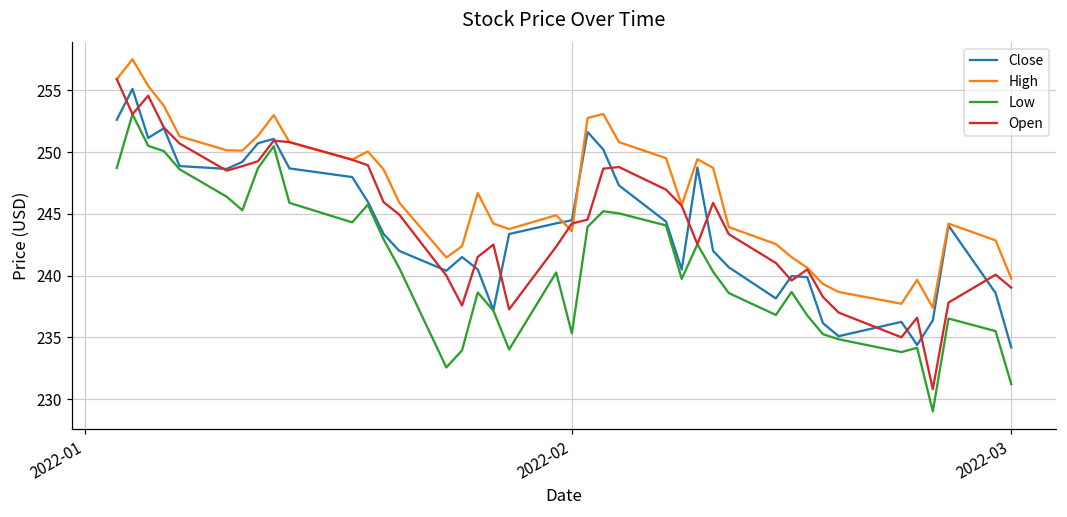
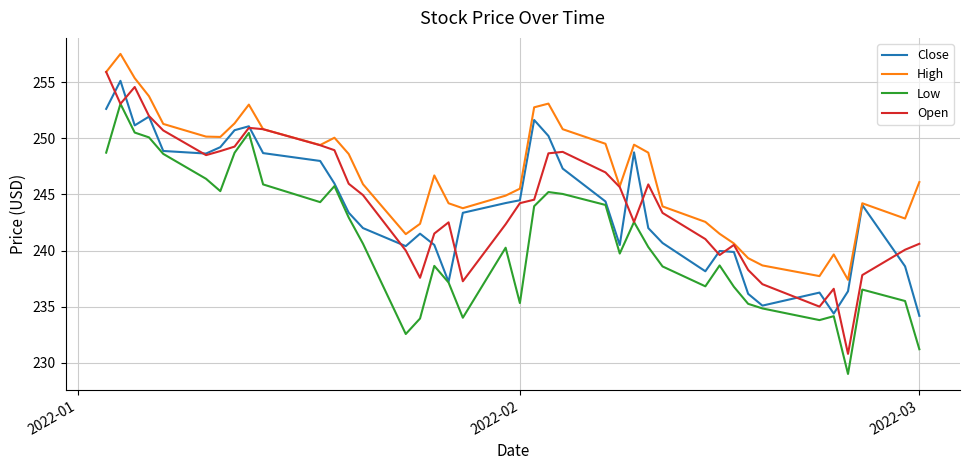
  {
    "Close": {
      "2022-02": 244.5,
      "2022-03": 234.2
    },
    "High": {
-     "2022-02": 243.6,
-     "2022-03": 239.8
+     "2022-02": 245.5,
+     "2022-03": 246.1
    },
    "Low": {
      "2022-02": 235.3,
      "2022-03": 231.2
    },
    "Open": {
      "2022-02": 244.2,
-     "2022-03": 239.0
+     "2022-03": 240.6
    }
  }
